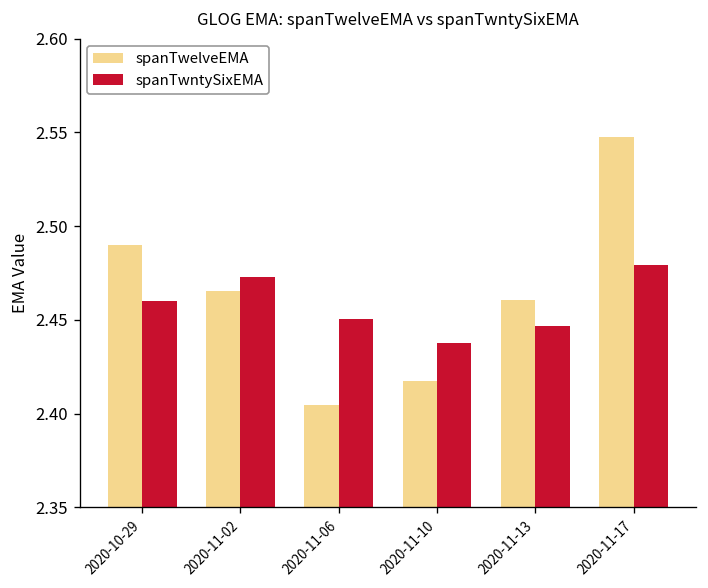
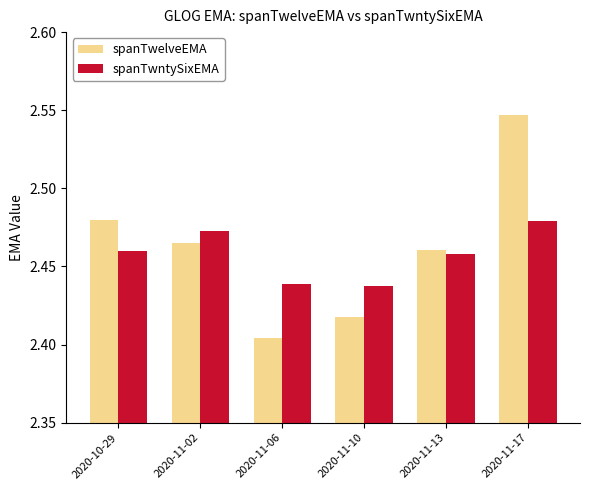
  {
    "spanTwelveEMA": {
-     "2020-10-29": 2.49,
+     "2020-10-29": 2.48,
      "2020-11-02": 2.465,
      "2020-11-06": 2.404,
      "2020-11-10": 2.418,
      "2020-11-13": 2.46,
      "2020-11-17": 2.547
    },
    "spanTwntySixEMA": {
      "2020-10-29": 2.460,
      "2020-11-02": 2.473,
-     "2020-11-06": 2.450,
+     "2020-11-06": 2.439,
      "2020-11-10": 2.437,
-     "2020-11-13": 2.447,
+     "2020-11-13": 2.458,
      "2020-11-17": 2.479
    }
  }
